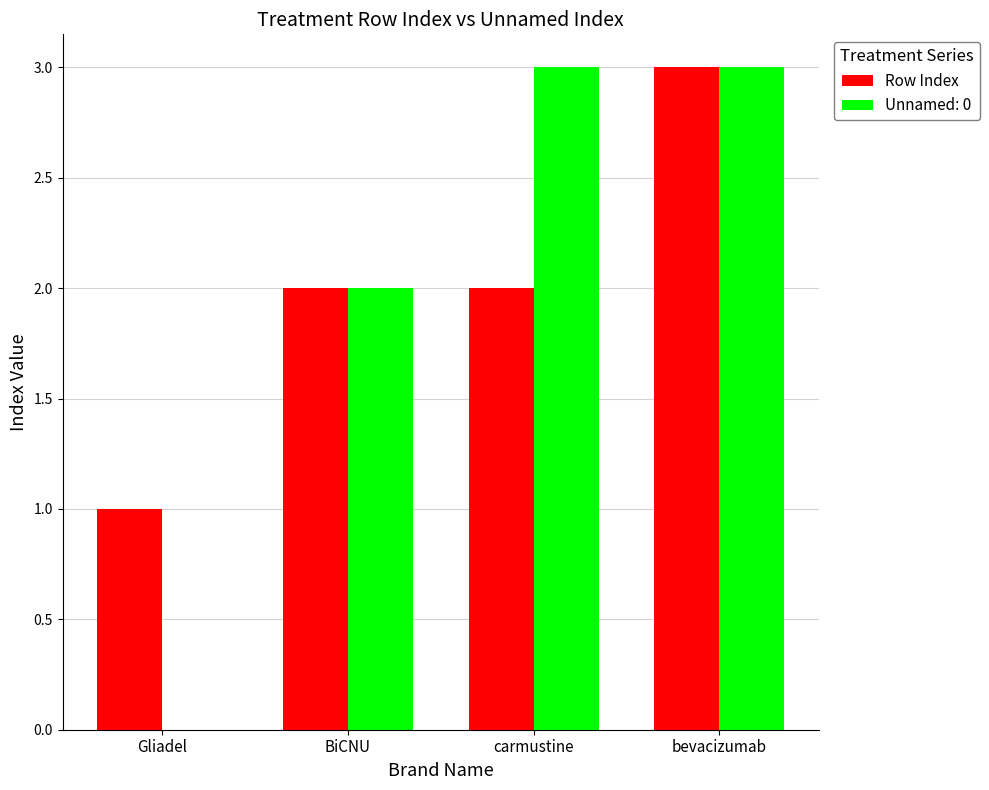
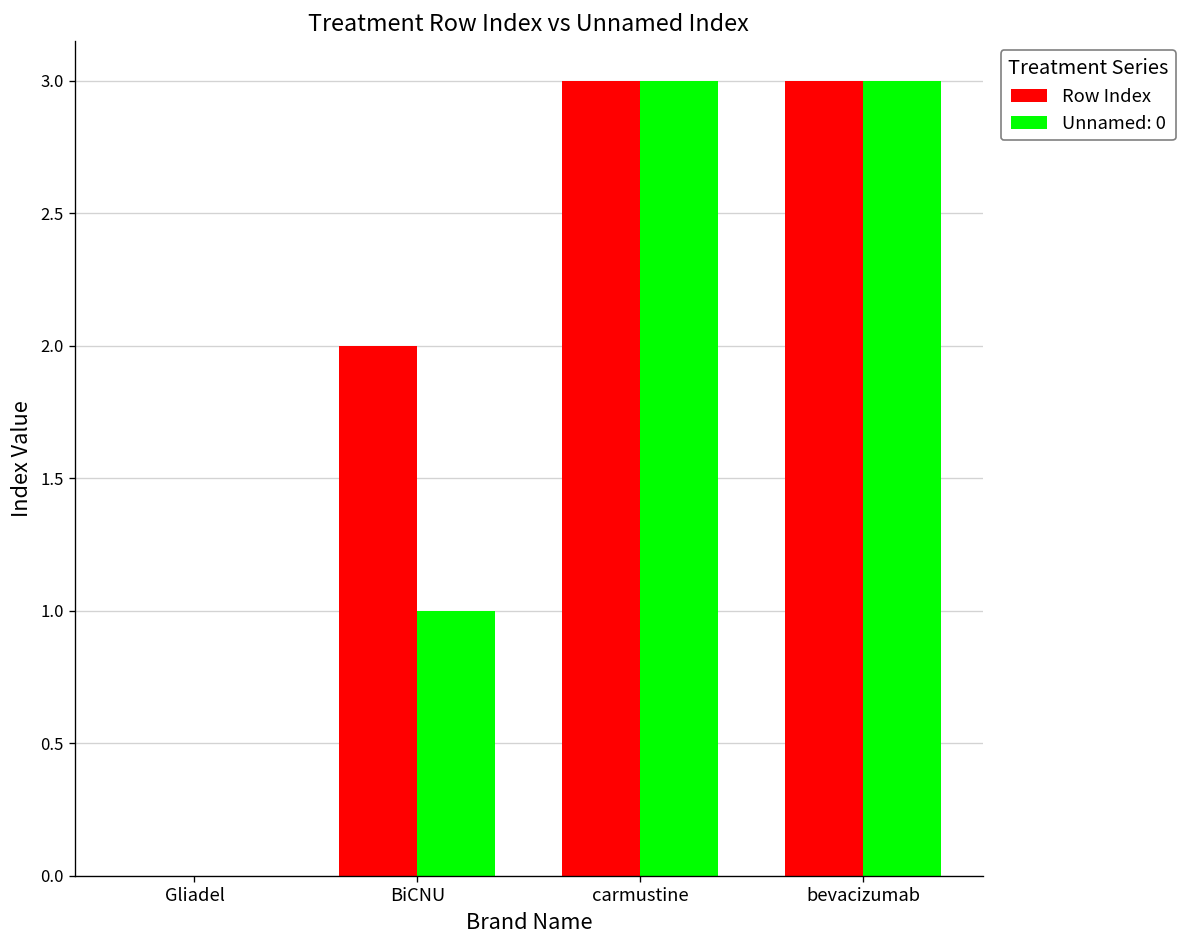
  {
    "Row Index": {
-     "Gliadel": 1,
+     "Gliadel": 0,
      "BiCNU": 2,
-     "carmustine": 2,
+     "carmustine": 3,
      "bevacizumab": 3
    },
    "Unnamed: 0": {
      "Gliadel": 0,
-     "BiCNU": 2,
+     "BiCNU": 1,
      "carmustine": 3,
      "bevacizumab": 3
    }
  }
